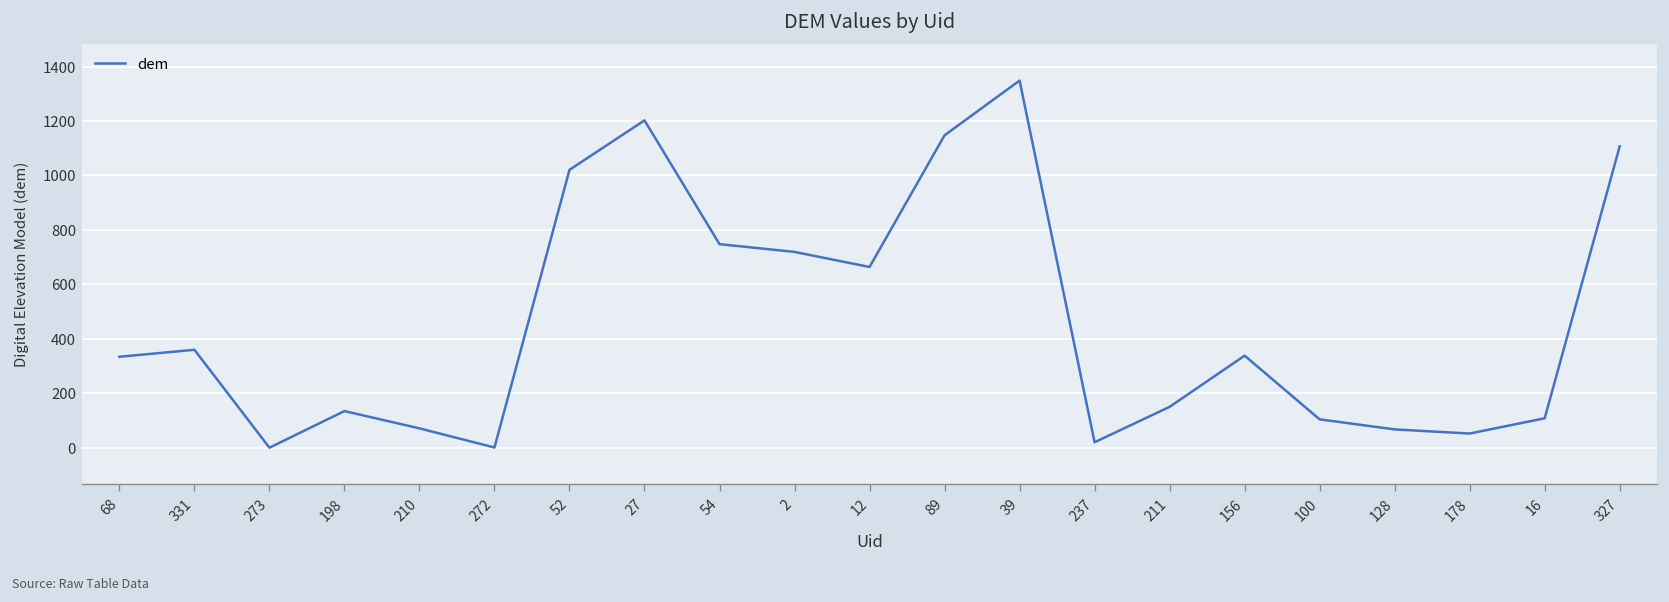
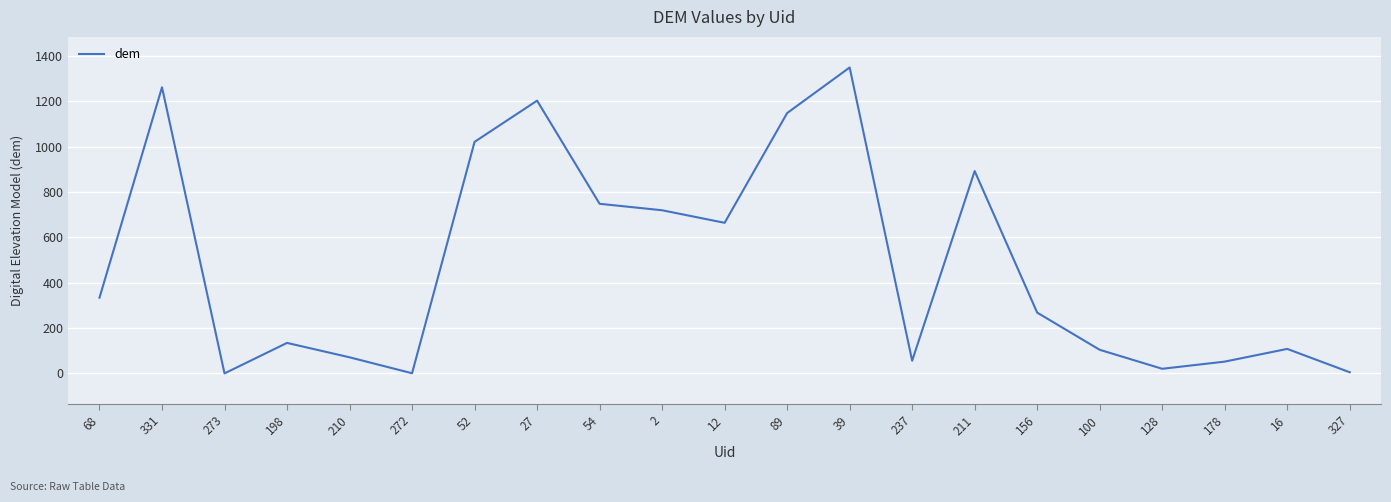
  {
    "68": 330,
-   "331": 360,
+   "331": 1260,
    "273": 0,
    "198": 130,
    "210": 70,
    "272": 0,
    "52": 1020,
    "27": 1200,
    "54": 750,
    "2": 720,
    "12": 660,
    "89": 1150,
    "39": 1350,
-   "237": 20,
-   "211": 150,
-   "156": 340,
+   "237": 60,
+   "211": 890,
+   "156": 270,
    "100": 100,
-   "128": 70,
+   "128": 20,
    "178": 50,
    "16": 110,
-   "327": 1110
+   "327": 10
  }
